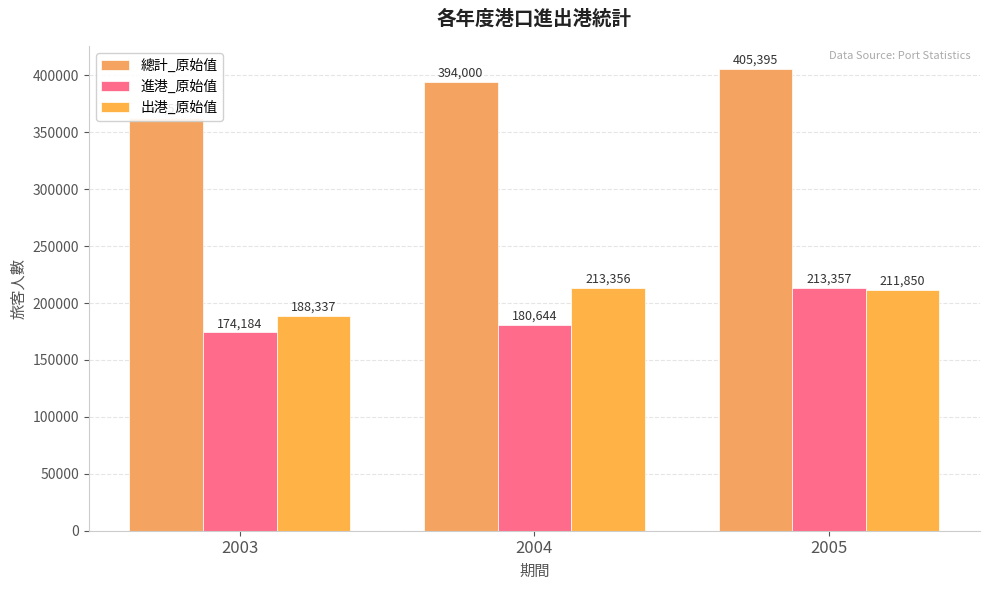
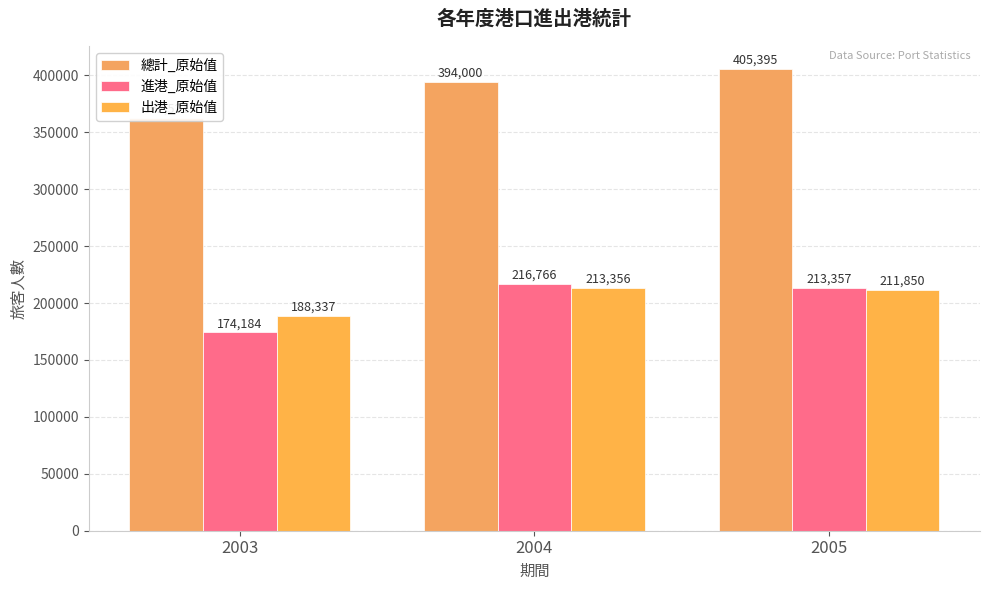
  {
    "進港_原始值": {
      "2003": "174,184",
-     "2004": "180,644",
+     "2004": "216,766",
      "2005": "213,357"
    }
  }
